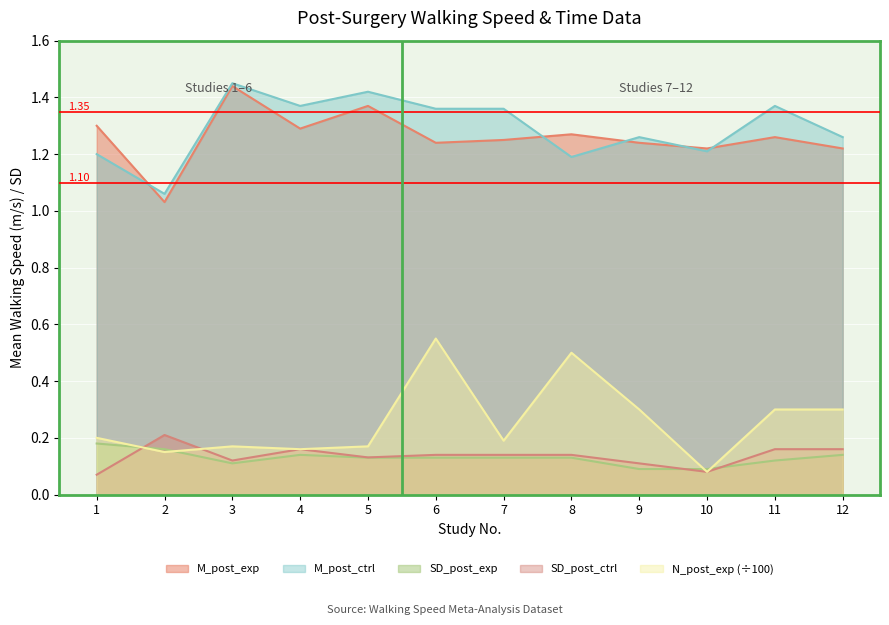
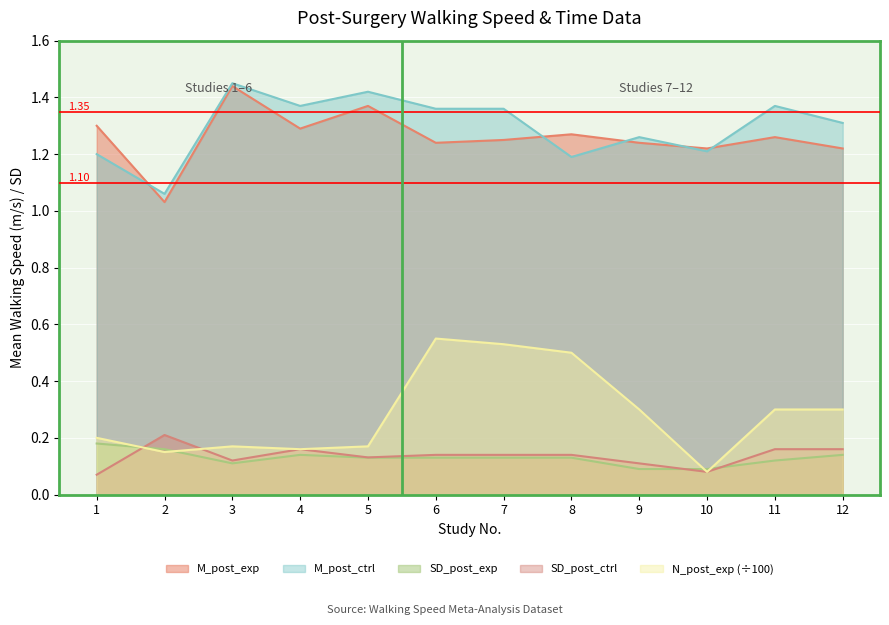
  {
    "M_post_ctrl": {
      "2": 1.06,
      "4": 1.37,
      "5": 1.42,
      "6": 1.36,
      "7": 1.36,
      "8": 1.19,
      "9": 1.26,
      "10": 1.21,
      "11": 1.37,
-     "12": 1.26
+     "12": 1.31
    },
    "N_post_exp (÷100)": {
      "1": 0.20,
      "2": 0.15,
      "3": 0.17,
      "5": 0.17,
      "6": 0.55,
-     "7": 0.19,
+     "7": 0.53,
      "8": 0.50,
      "9": 0.30,
      "11": 0.30,
      "12": 0.30
    }
  }
